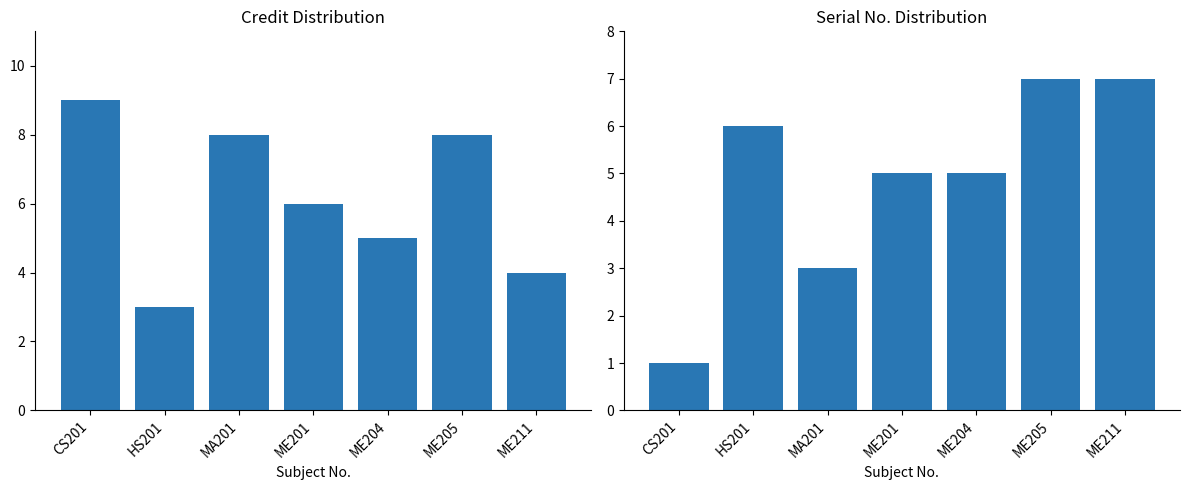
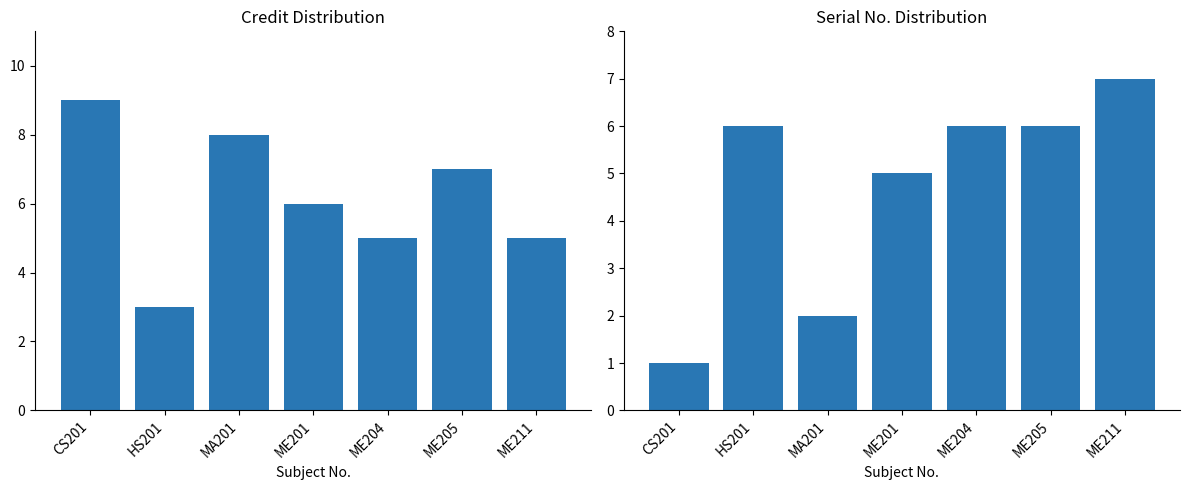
  {
    "Credit Distribution": {
      "CS201": 9,
      "HS201": 3,
      "MA201": 8,
      "ME201": 6,
      "ME204": 5,
-     "ME205": 8,
-     "ME211": 4
+     "ME205": 7,
+     "ME211": 5
    },
    "Serial No. Distribution": {
      "CS201": 1,
      "HS201": 6,
-     "MA201": 3,
+     "MA201": 2,
      "ME201": 5,
-     "ME204": 5,
-     "ME205": 7,
+     "ME204": 6,
+     "ME205": 6,
      "ME211": 7
    }
  }
